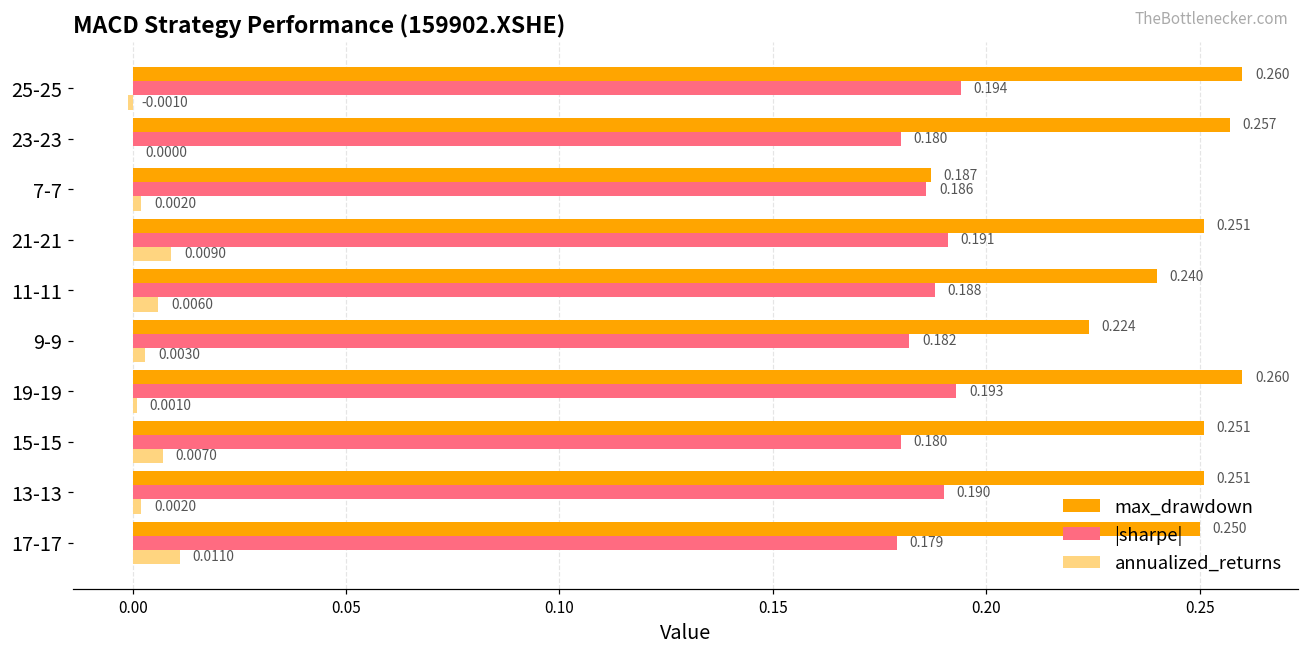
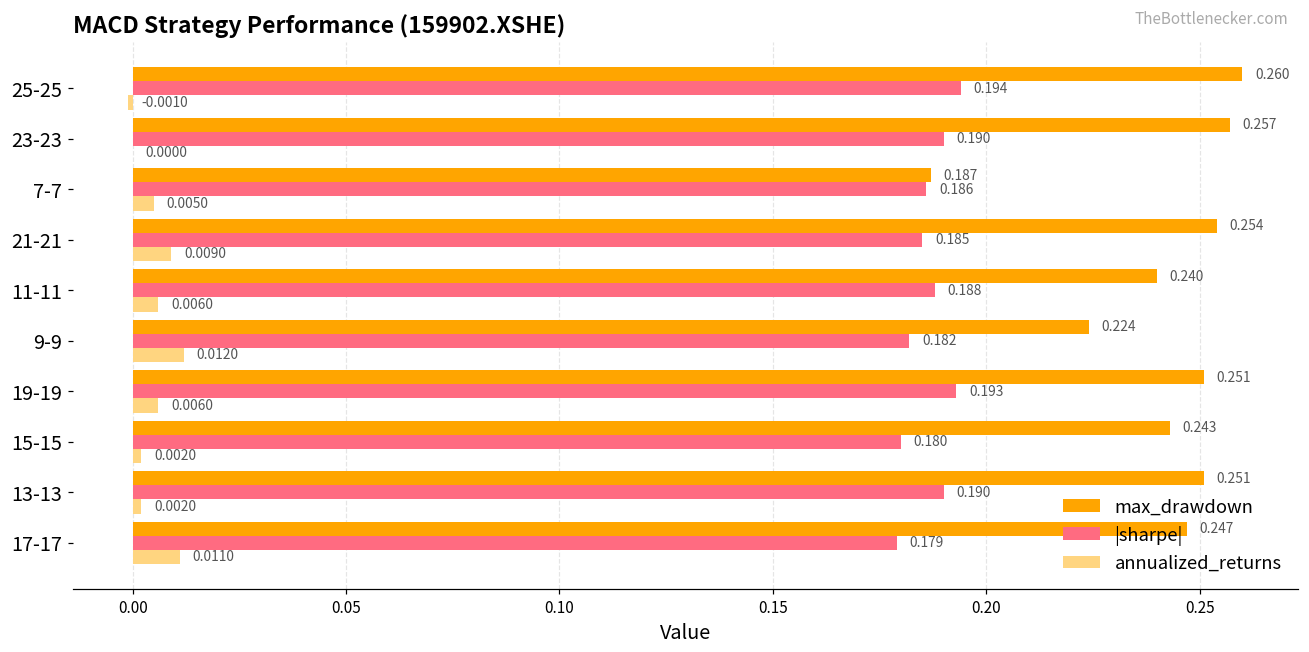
  {
    "max_drawdown": {
      "25-25": 0.260,
      "23-23": 0.257,
      "7-7": 0.187,
-     "21-21": 0.251,
+     "21-21": 0.254,
      "11-11": 0.240,
      "9-9": 0.224,
-     "19-19": 0.260,
-     "15-15": 0.251,
+     "19-19": 0.251,
+     "15-15": 0.243,
      "13-13": 0.251,
-     "17-17": 0.250
+     "17-17": 0.247
    },
    "|sharpe|": {
      "25-25": 0.194,
-     "23-23": 0.180,
+     "23-23": 0.190,
      "7-7": 0.186,
-     "21-21": 0.191,
+     "21-21": 0.185,
      "11-11": 0.188,
      "9-9": 0.182,
      "19-19": 0.193,
      "15-15": 0.180,
      "13-13": 0.190,
      "17-17": 0.179
    },
    "annualized_returns": {
      "25-25": -0.0010,
      "23-23": 0.0000,
-     "7-7": 0.0020,
+     "7-7": 0.0050,
      "21-21": 0.0090,
      "11-11": 0.0060,
-     "9-9": 0.0030,
-     "19-19": 0.0010,
-     "15-15": 0.0070,
+     "9-9": 0.0120,
+     "19-19": 0.0060,
+     "15-15": 0.0020,
      "13-13": 0.0020,
      "17-17": 0.0110
    }
  }
